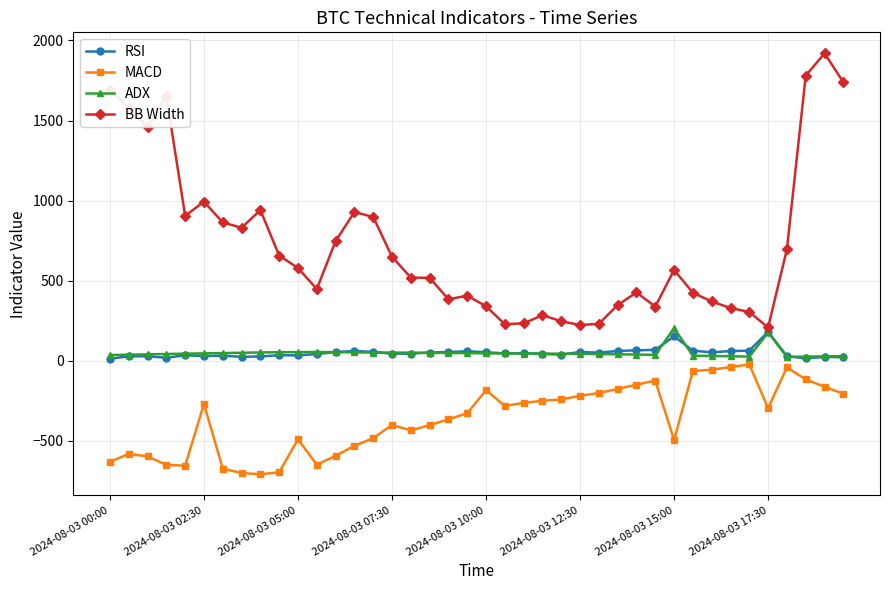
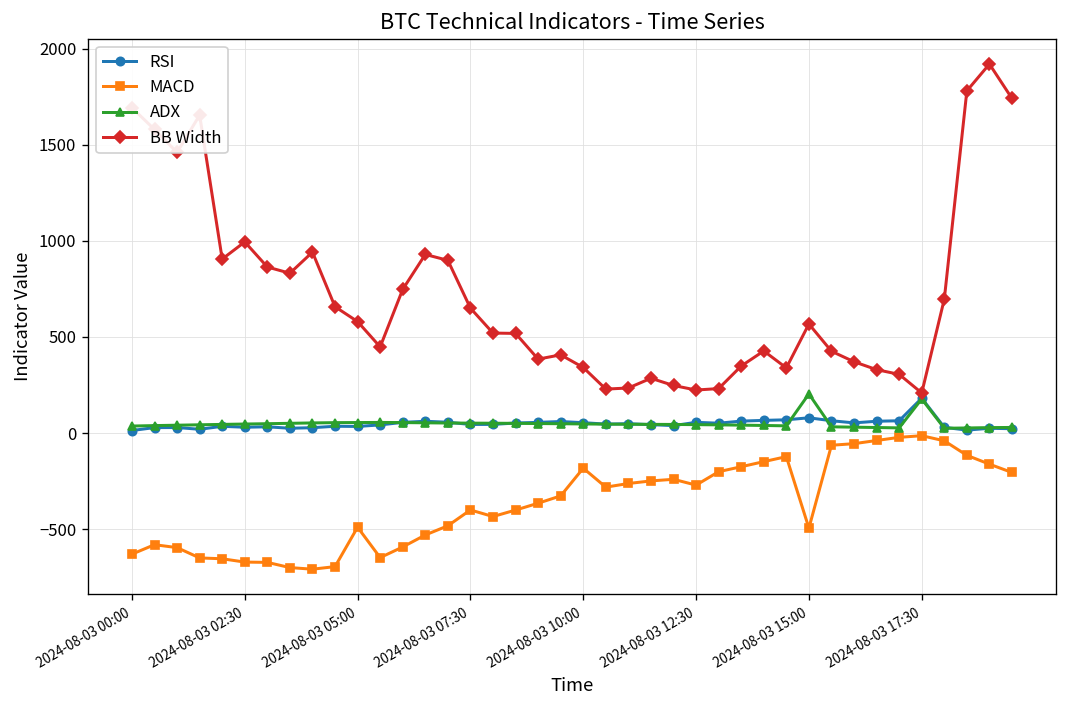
  {
    "RSI": {
      "2024-08-03 00:00": 10,
      "2024-08-03 02:30": 30,
      "2024-08-03 05:00": 30,
-     "2024-08-03 15:00": 150
+     "2024-08-03 15:00": 80
    },
    "MACD": {
      "2024-08-03 00:00": -630,
-     "2024-08-03 02:30": -270,
+     "2024-08-03 02:30": -670,
      "2024-08-03 05:00": -490,
      "2024-08-03 07:30": -400,
      "2024-08-03 10:00": -180,
-     "2024-08-03 12:30": -220,
+     "2024-08-03 12:30": -270,
      "2024-08-03 15:00": -490,
-     "2024-08-03 17:30": -300
+     "2024-08-03 17:30": -10
    },
    "ADX": {
      "2024-08-03 00:00": 40,
      "2024-08-03 02:30": 50,
      "2024-08-03 05:00": 50,
      "2024-08-03 15:00": 200
    },
    "BB Width": {
      "2024-08-03 02:30": 990,
      "2024-08-03 05:00": 580,
      "2024-08-03 07:30": 650,
      "2024-08-03 10:00": 340,
      "2024-08-03 12:30": 220,
      "2024-08-03 15:00": 570,
      "2024-08-03 17:30": 210
    }
  }
